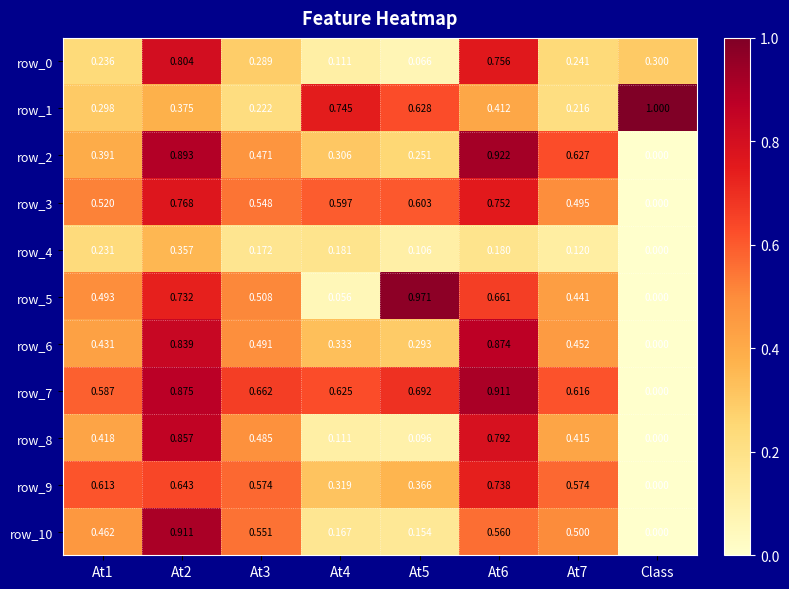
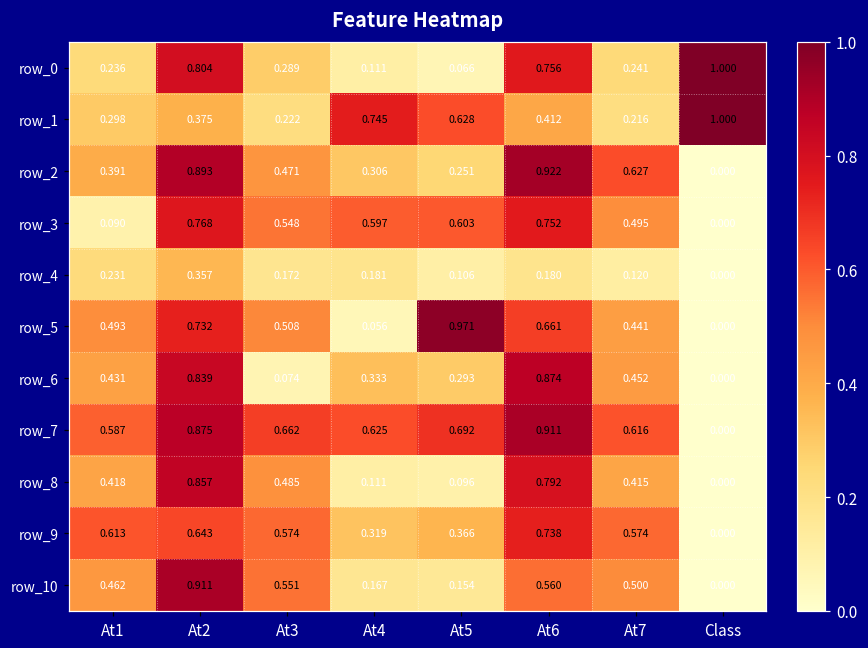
  {
    "row_0": {
      "At1": 0.236,
      "At2": 0.804,
      "At3": 0.289,
      "At4": 0.111,
      "At5": 0.066,
      "At6": 0.756,
      "At7": 0.241,
-     "Class": 0.300
+     "Class": 1.000
    },
    "row_1": {
      "At1": 0.298,
      "At2": 0.375,
      "At3": 0.222,
      "At4": 0.745,
      "At5": 0.628,
      "At6": 0.412,
      "At7": 0.216,
      "Class": 1.000
    },
    "row_2": {
      "At1": 0.391,
      "At2": 0.893,
      "At3": 0.471,
      "At4": 0.306,
      "At5": 0.251,
      "At6": 0.922,
      "At7": 0.627,
      "Class": 0.000
    },
    "row_3": {
-     "At1": 0.520,
+     "At1": 0.090,
      "At2": 0.768,
      "At3": 0.548,
      "At4": 0.597,
      "At5": 0.603,
      "At6": 0.752,
      "At7": 0.495,
      "Class": 0.000
    },
    "row_4": {
      "At1": 0.231,
      "At2": 0.357,
      "At3": 0.172,
      "At4": 0.181,
      "At5": 0.106,
      "At6": 0.180,
      "At7": 0.120,
      "Class": 0.000
    },
    "row_5": {
      "At1": 0.493,
      "At2": 0.732,
      "At3": 0.508,
      "At4": 0.056,
      "At5": 0.971,
      "At6": 0.661,
      "At7": 0.441,
      "Class": 0.000
    },
    "row_6": {
      "At1": 0.431,
      "At2": 0.839,
-     "At3": 0.491,
+     "At3": 0.074,
      "At4": 0.333,
      "At5": 0.293,
      "At6": 0.874,
      "At7": 0.452,
      "Class": 0.000
    },
    "row_7": {
      "At1": 0.587,
      "At2": 0.875,
      "At3": 0.662,
      "At4": 0.625,
      "At5": 0.692,
      "At6": 0.911,
      "At7": 0.616,
      "Class": 0.000
    },
    "row_8": {
      "At1": 0.418,
      "At2": 0.857,
      "At3": 0.485,
      "At4": 0.111,
      "At5": 0.096,
      "At6": 0.792,
      "At7": 0.415,
      "Class": 0.000
    },
    "row_9": {
      "At1": 0.613,
      "At2": 0.643,
      "At3": 0.574,
      "At4": 0.319,
      "At5": 0.366,
      "At6": 0.738,
      "At7": 0.574,
      "Class": 0.000
    },
    "row_10": {
      "At1": 0.462,
      "At2": 0.911,
      "At3": 0.551,
      "At4": 0.167,
      "At5": 0.154,
      "At6": 0.560,
      "At7": 0.500,
      "Class": 0.000
    }
  }
